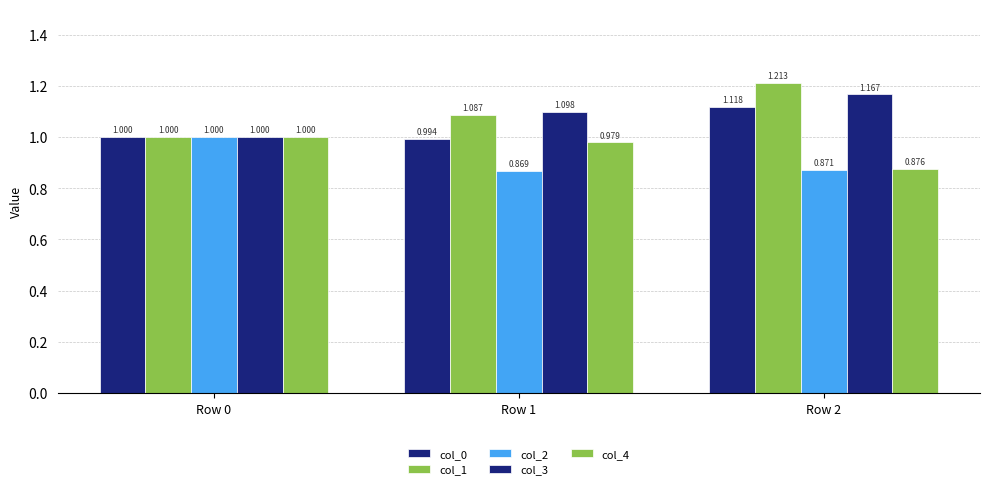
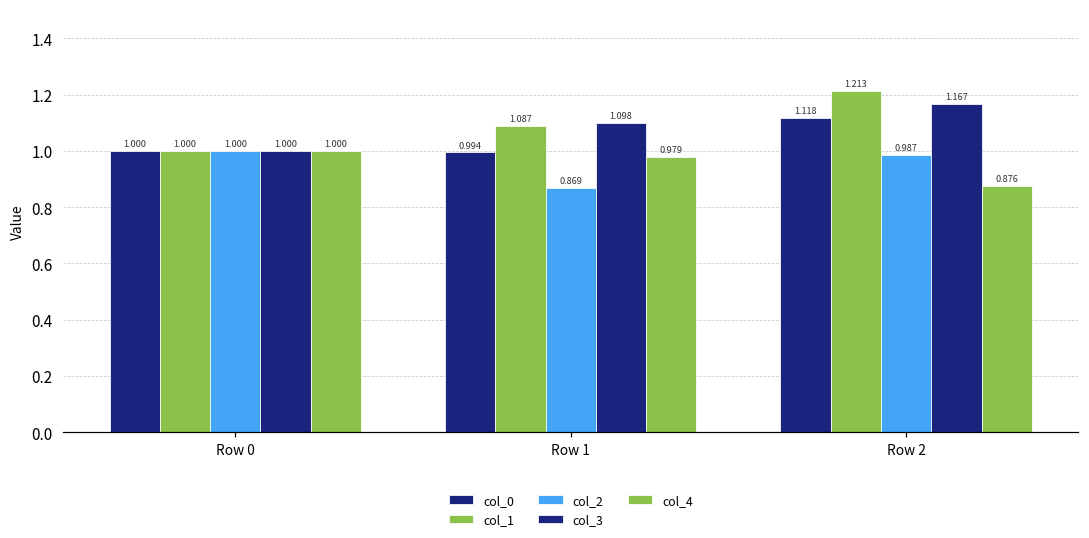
  {
    "col_2": {
      "Row 0": 1.000,
      "Row 1": 0.869,
-     "Row 2": 0.871
+     "Row 2": 0.987
    }
  }
